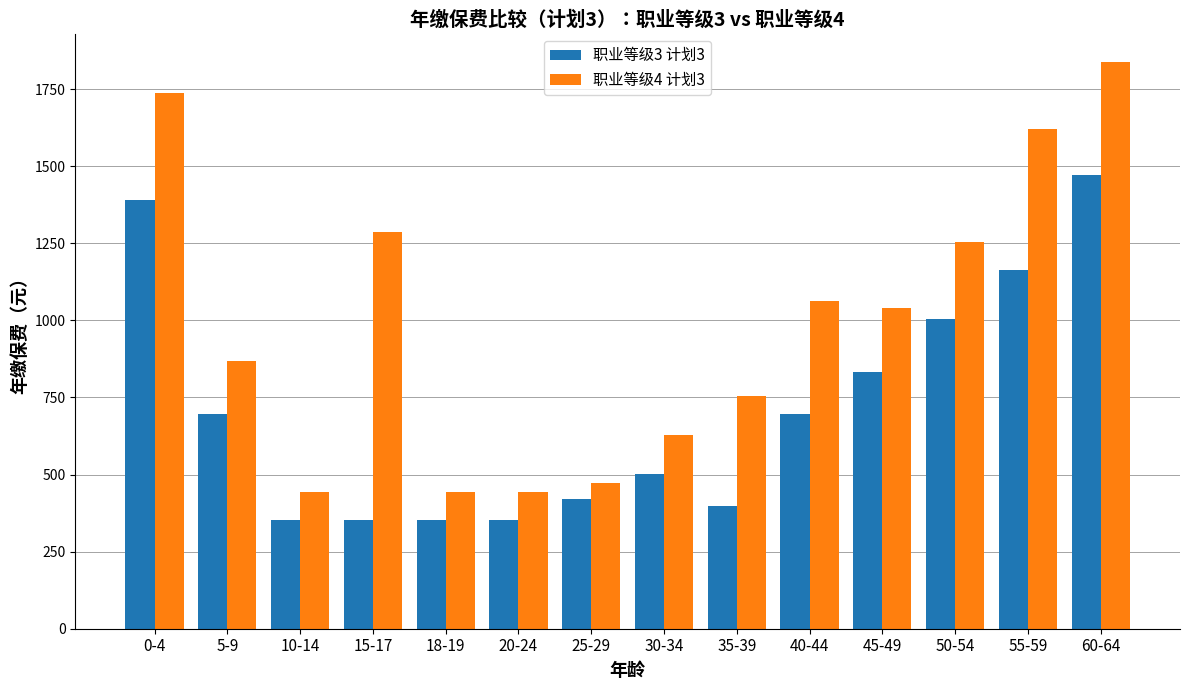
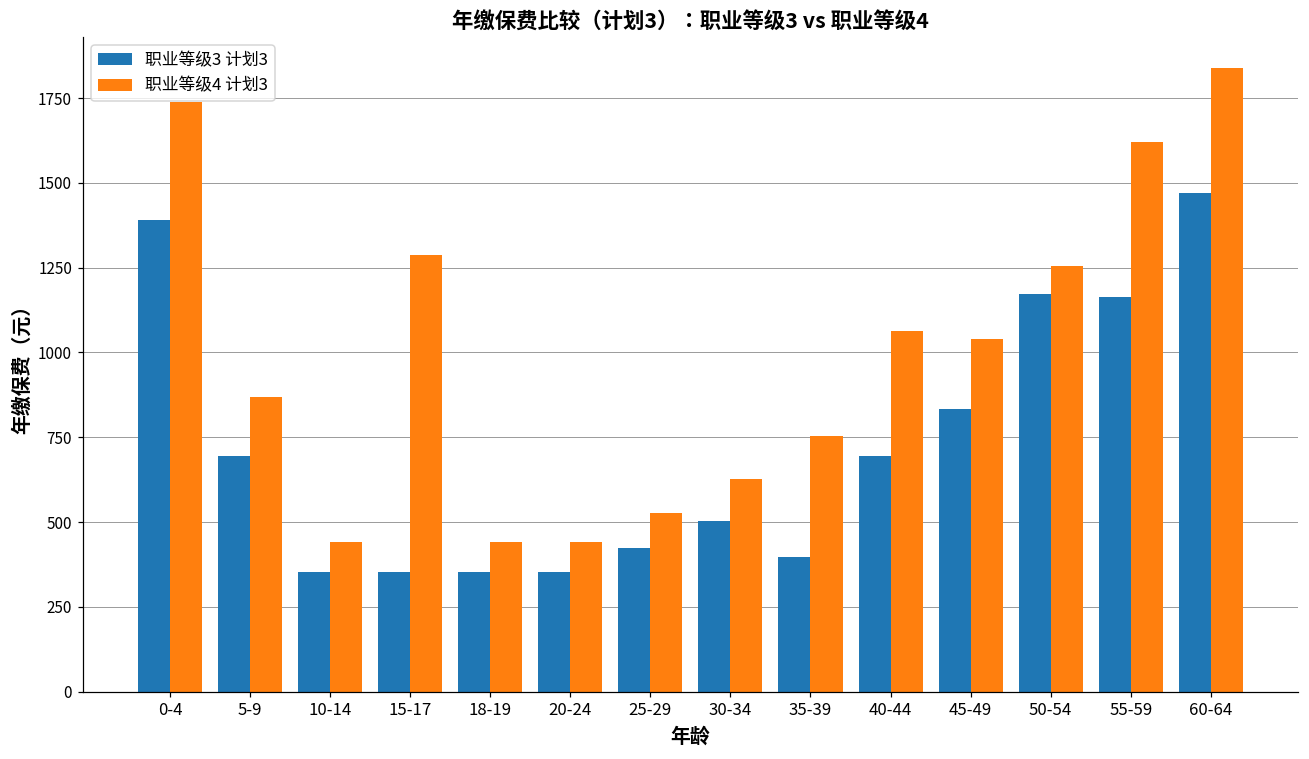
  {
    "职业等级3 计划3": {
      "0-4": 1390,
      "5-9": 700,
      "10-14": 350,
      "15-17": 350,
      "18-19": 350,
      "20-24": 350,
      "25-29": 420,
      "30-34": 500,
      "35-39": 400,
      "40-44": 700,
      "45-49": 830,
-     "50-54": 1000,
+     "50-54": 1170,
      "55-59": 1160,
      "60-64": 1470
    },
    "职业等级4 计划3": {
      "0-4": 1740,
      "5-9": 870,
      "10-14": 440,
      "15-17": 1290,
      "18-19": 440,
      "20-24": 440,
-     "25-29": 470,
+     "25-29": 530,
      "30-34": 630,
      "35-39": 760,
      "40-44": 1060,
      "45-49": 1040,
      "50-54": 1250,
      "55-59": 1620,
      "60-64": 1840
    }
  }
